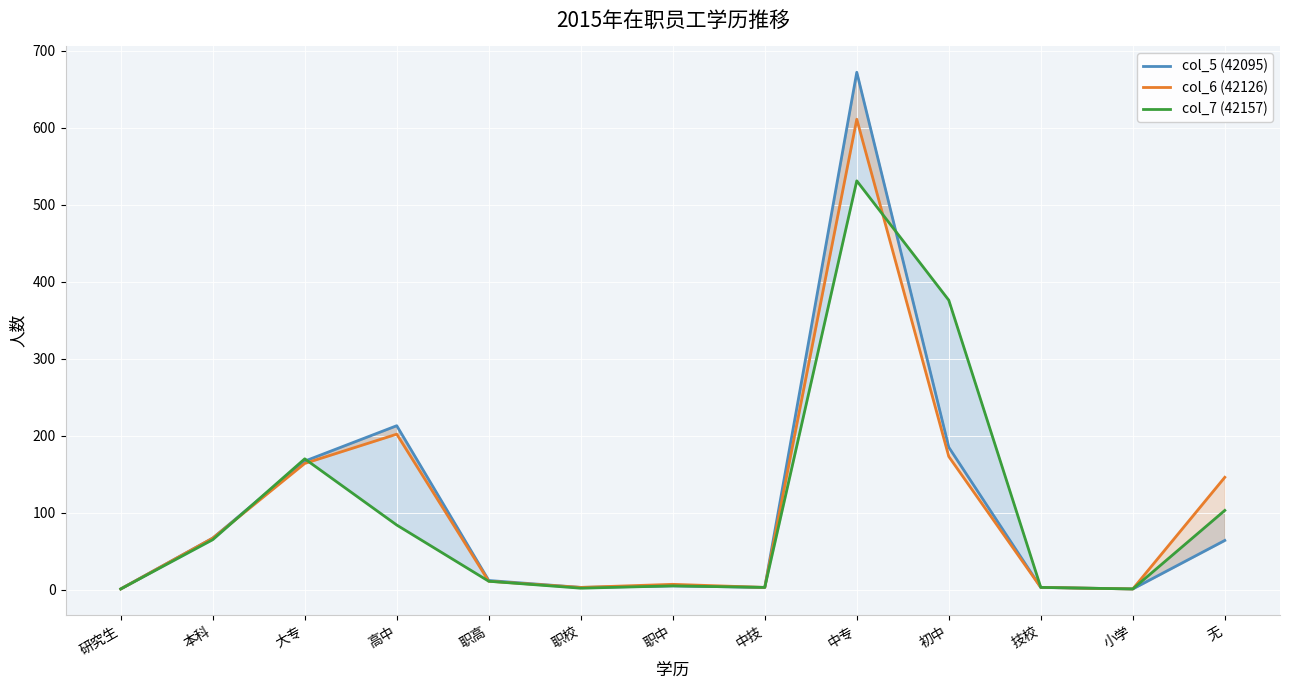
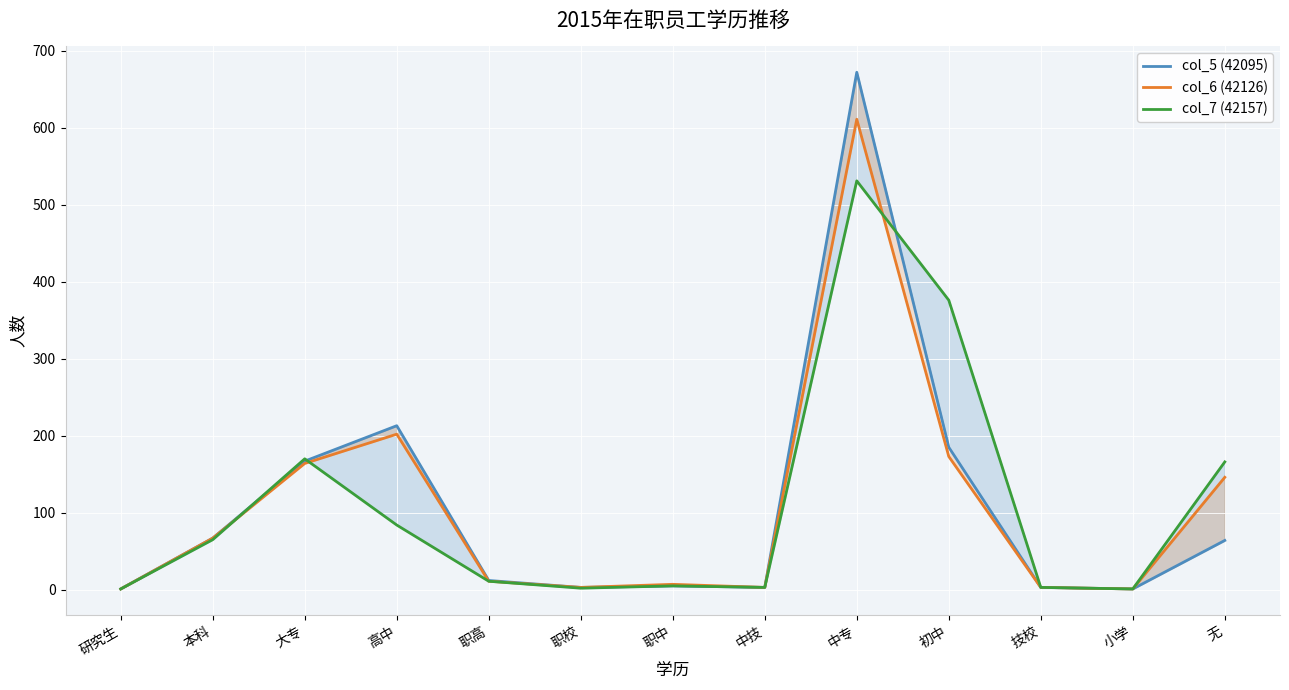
  {
    "col_7 (42157)": {
      "高中": 80,
      "中专": 530,
-     "无": 100
+     "无": 170
    }
  }
